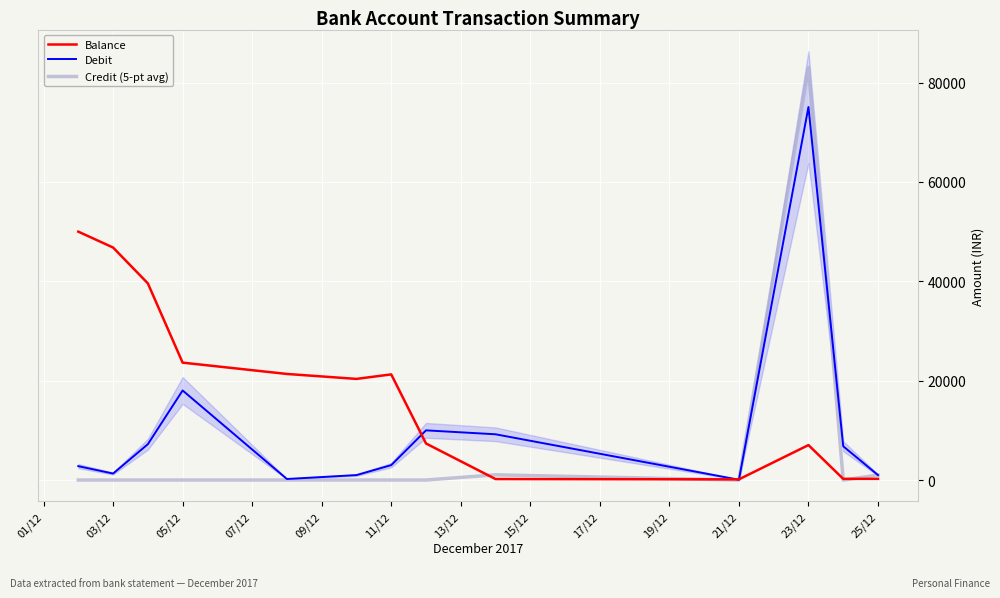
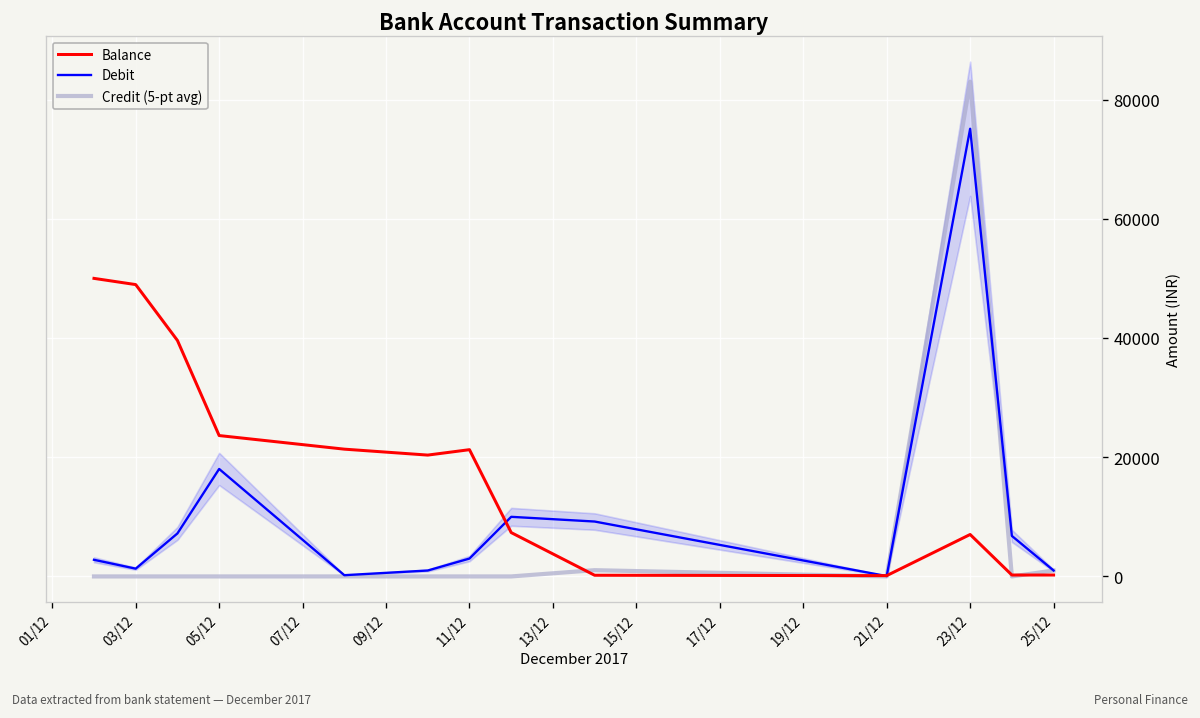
  {
    "Balance": {
-     "03/12": 47000,
+     "03/12": 49000,
      "05/12": 24000,
      "11/12": 21000,
      "23/12": 7000,
      "25/12": 0
    }
  }
